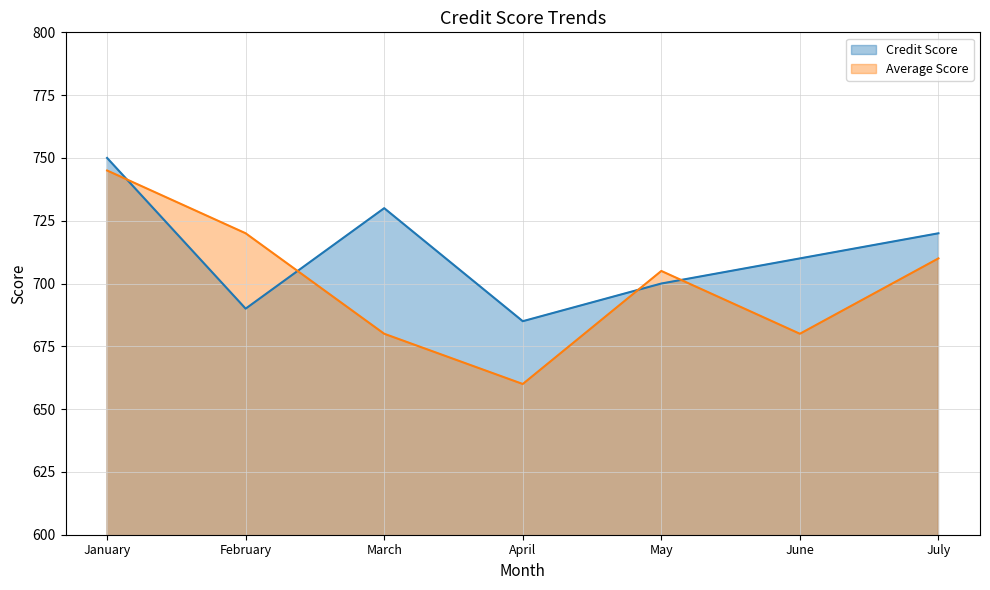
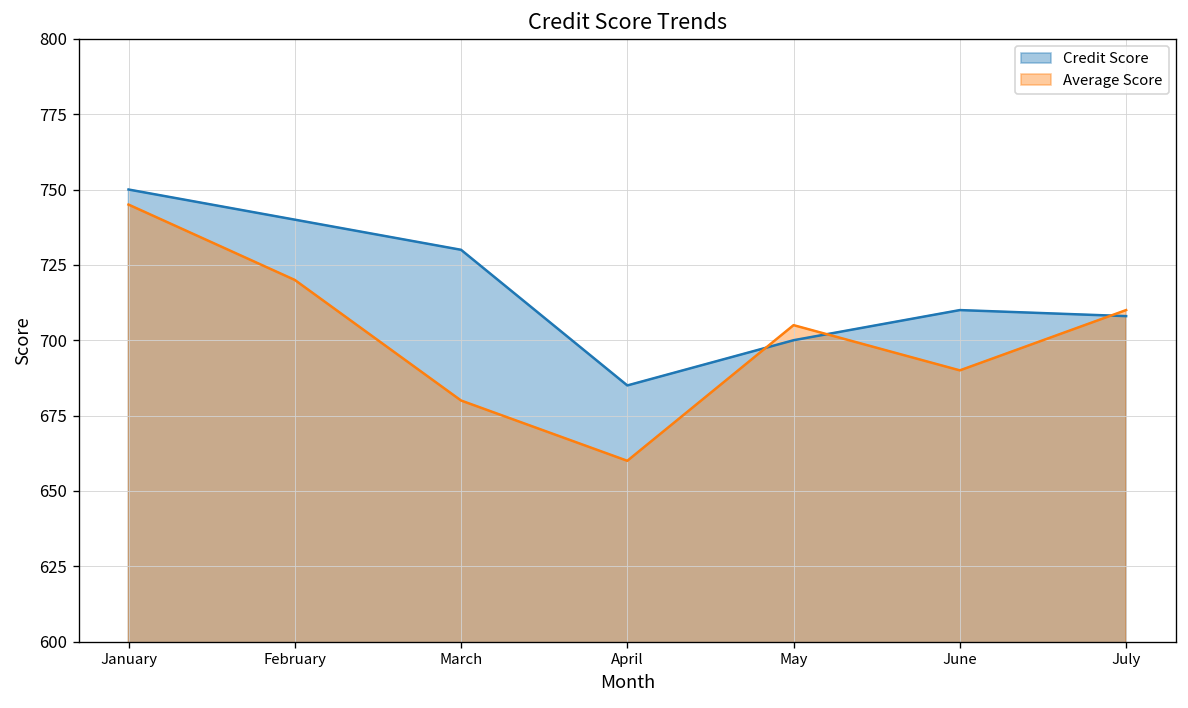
  {
    "Credit Score": {
      "January": 750,
-     "February": 690,
+     "February": 740,
      "March": 730,
      "April": 685,
      "May": 700,
      "June": 710,
-     "July": 720
+     "July": 708
    },
    "Average Score": {
      "January": 745,
      "February": 720,
      "March": 680,
      "April": 660,
      "May": 705,
-     "June": 680,
+     "June": 690,
      "July": 710
    }
  }
